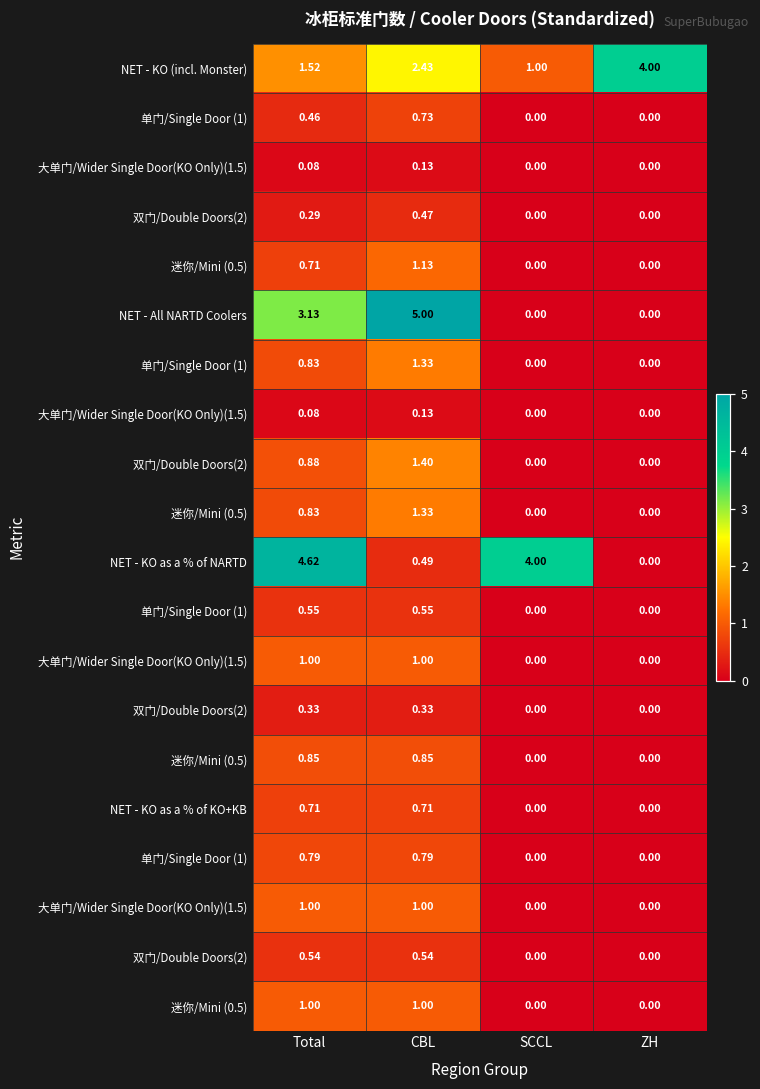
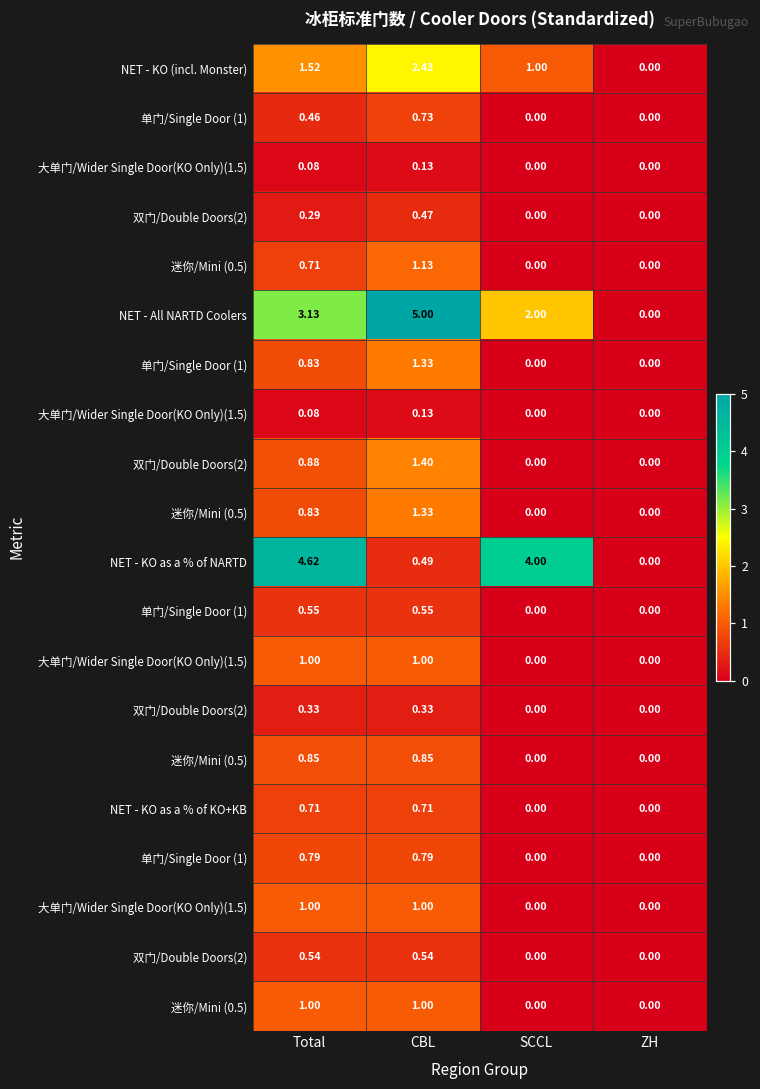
  {
    "NET - KO (incl. Monster)": {
      "Total": 1.52,
      "CBL": 2.43,
      "SCCL": 1.00,
-     "ZH": 4.00
+     "ZH": 0.00
    },
    "NET - All NARTD Coolers": {
      "Total": 3.13,
      "CBL": 5.00,
-     "SCCL": 0.00,
+     "SCCL": 2.00,
      "ZH": 0.00
    },
    "NET - KO as a % of NARTD": {
      "Total": 4.62,
      "CBL": 0.49,
      "SCCL": 4.00,
      "ZH": 0.00
    },
    "NET - KO as a % of KO+KB": {
      "Total": 0.71,
      "CBL": 0.71,
      "SCCL": 0.00,
      "ZH": 0.00
    }
  }
